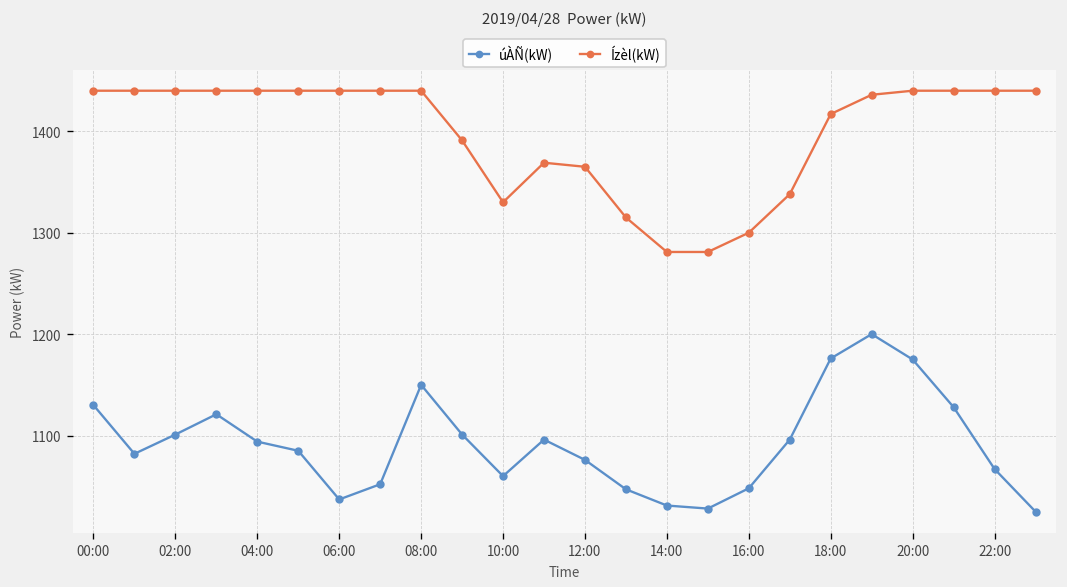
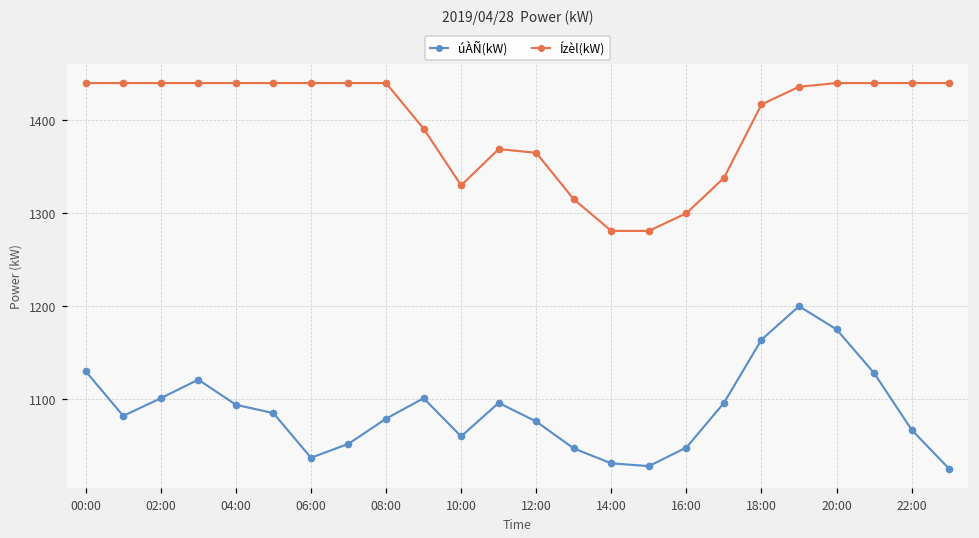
  {
    "úÀÑ(kW)": {
      "00:00": 1130,
      "02:00": 1100,
      "04:00": 1090,
      "06:00": 1040,
-     "08:00": 1150,
+     "08:00": 1080,
      "10:00": 1060,
      "12:00": 1080,
      "14:00": 1030,
      "16:00": 1050,
-     "18:00": 1180,
+     "18:00": 1160,
      "20:00": 1180,
      "22:00": 1070
    },
    "Ízèl(kW)": {
      "00:00": 1440,
      "02:00": 1440,
      "04:00": 1440,
      "06:00": 1440,
      "08:00": 1440,
      "10:00": 1330,
      "12:00": 1370,
      "14:00": 1280,
      "16:00": 1300,
      "18:00": 1420,
      "20:00": 1440,
      "22:00": 1440
    }
  }
